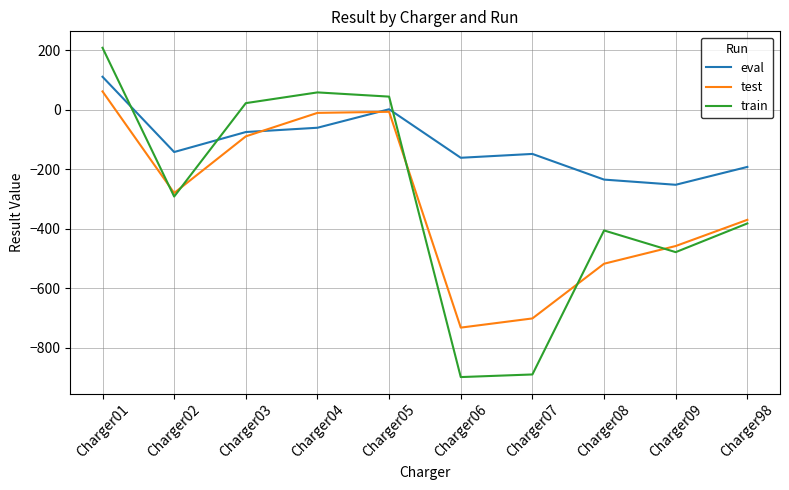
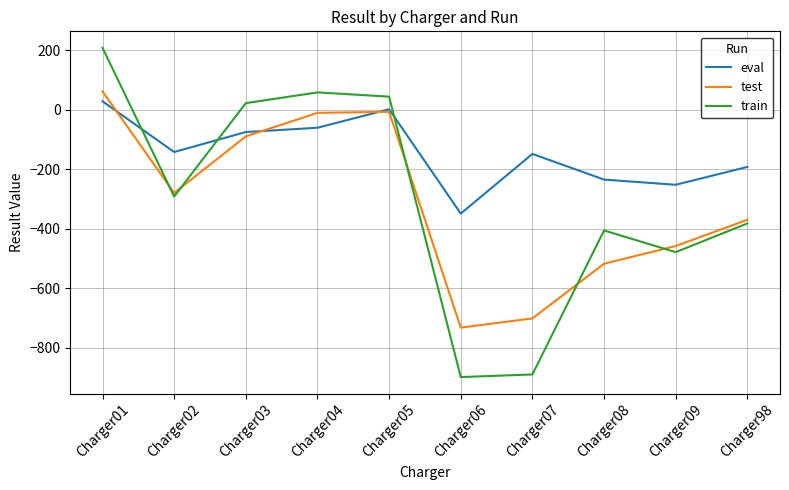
  {
    "eval": {
-     "Charger01": 110,
+     "Charger01": 30,
      "Charger02": -140,
      "Charger03": -70,
      "Charger04": -60,
-     "Charger06": -160,
+     "Charger06": -350,
      "Charger07": -150,
      "Charger08": -230,
      "Charger09": -250,
      "Charger98": -190
    },
    "test": {
      "Charger01": 60,
      "Charger02": -280,
      "Charger03": -90,
      "Charger04": -10,
      "Charger06": -730,
      "Charger07": -700,
      "Charger08": -520,
      "Charger09": -460,
      "Charger98": -370
    },
    "train": {
      "Charger01": 210,
      "Charger02": -290,
      "Charger03": 20,
      "Charger04": 60,
      "Charger05": 40,
      "Charger06": -900,
      "Charger07": -890,
      "Charger08": -410,
      "Charger09": -480,
      "Charger98": -380
    }
  }
